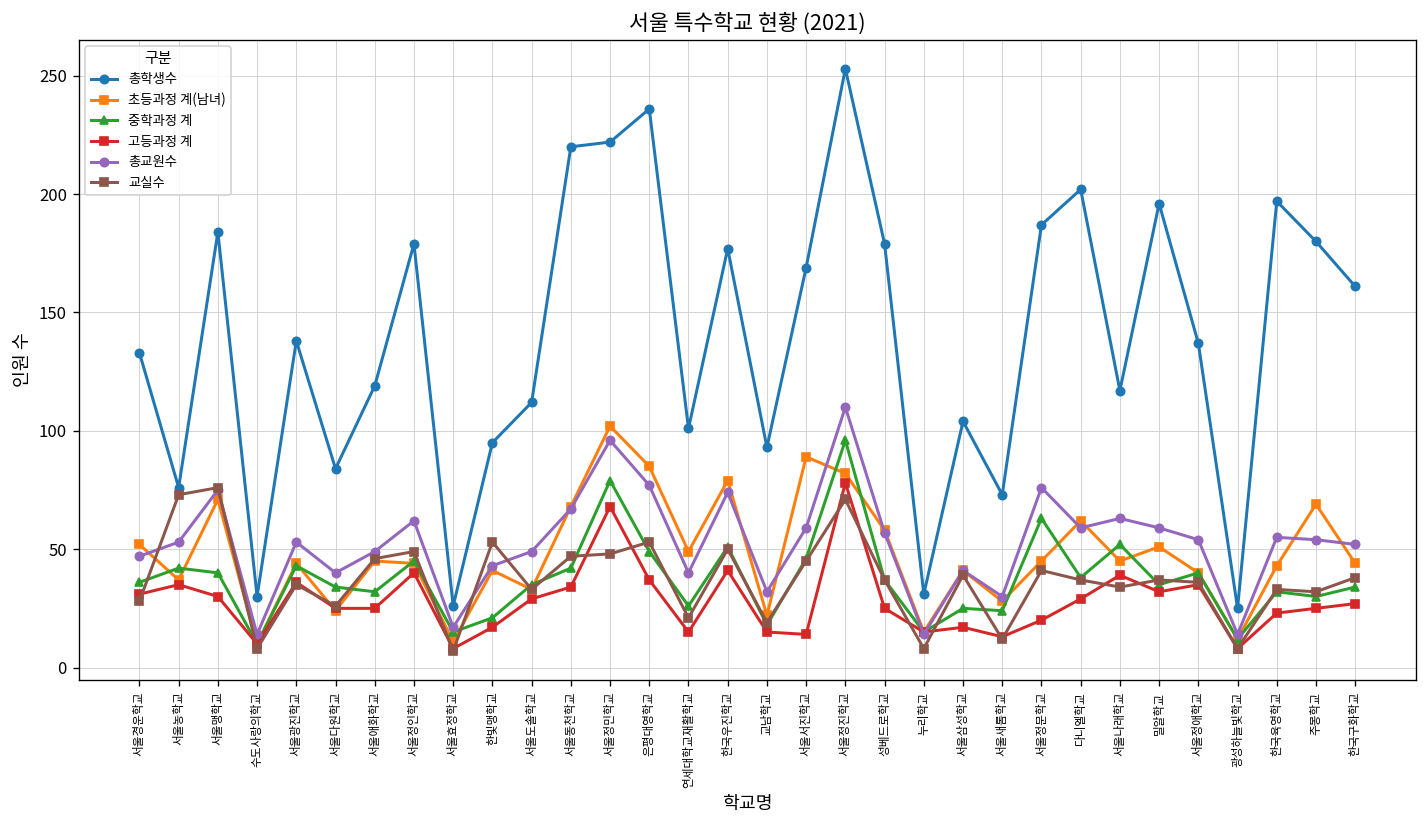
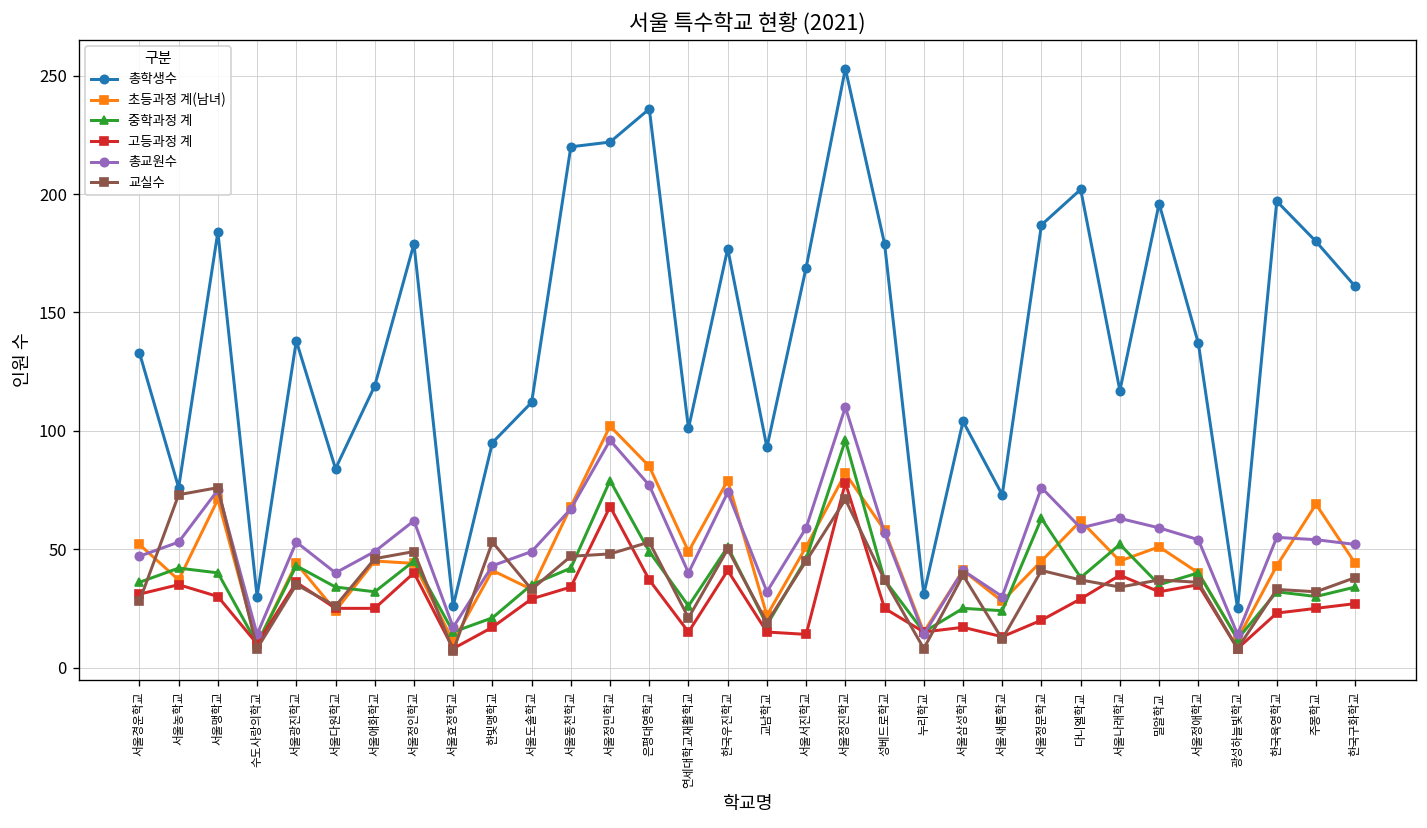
  {
    "총학생수": {
      "서울경운학교": 133,
      "서울농학교": 76,
      "서울맹학교": 184,
      "수도사랑의학교": 30,
      "서울광진학교": 138,
      "서울다원학교": 84,
      "서울애화학교": 119,
      "서울정인학교": 179,
      "서울효정학교": 26,
      "한빛맹학교": 95,
      "서울도솔학교": 112,
      "서울동천학교": 220,
      "서울정민학교": 222,
      "은평대영학교": 236,
      "연세대학교재활학교": 101,
      "한국우진학교": 177,
      "교남학교": 93,
      "서울서진학교": 169,
      "서울정진학교": 253,
      "성베드로학교": 179,
      "누리학교": 31,
      "서울삼성학교": 104,
      "서울새롬학교": 73,
      "서울정문학교": 187,
      "다니엘학교": 202,
      "서울나래학교": 117,
      "밀알학교": 196,
      "서울정애학교": 137,
      "광성하늘빛학교": 25,
      "한국육영학교": 197,
      "주몽학교": 180,
      "한국구화학교": 161
    },
    "초등과정 계(남녀)": {
      "서울경운학교": 52,
      "서울농학교": 37,
      "서울맹학교": 71,
      "서울효정학교": 11,
      "한빛맹학교": 41,
      "서울정민학교": 102,
      "은평대영학교": 85,
      "연세대학교재활학교": 49,
      "한국우진학교": 79,
      "교남학교": 22,
-     "서울서진학교": 89,
+     "서울서진학교": 51,
      "서울정진학교": 82,
      "서울새롬학교": 28,
      "서울정문학교": 45,
      "다니엘학교": 62,
      "서울나래학교": 45,
      "밀알학교": 51,
      "한국육영학교": 43,
      "주몽학교": 69,
      "한국구화학교": 44
    },
    "중학과정 계": {
      "서울경운학교": 36,
      "서울농학교": 42,
      "서울맹학교": 40,
      "서울다원학교": 34,
      "서울애화학교": 32,
      "서울효정학교": 15,
      "한빛맹학교": 21,
      "서울도솔학교": 35,
      "서울동천학교": 42,
      "서울정민학교": 79,
      "은평대영학교": 49,
      "연세대학교재활학교": 26,
      "서울정진학교": 96,
      "서울삼성학교": 25,
      "서울새롬학교": 24,
      "서울정문학교": 63,
      "서울나래학교": 52,
      "밀알학교": 35,
      "주몽학교": 30,
      "한국구화학교": 34
    },
    "고등과정 계": {
      "서울경운학교": 31,
      "서울농학교": 35,
      "서울맹학교": 30,
      "서울애화학교": 25,
      "서울정인학교": 40,
      "한빛맹학교": 17,
      "서울도솔학교": 29,
      "서울동천학교": 34,
      "서울정민학교": 68,
      "은평대영학교": 37,
      "연세대학교재활학교": 15,
      "한국우진학교": 41,
      "교남학교": 15,
      "서울서진학교": 14,
      "서울정진학교": 78,
      "성베드로학교": 25,
      "서울삼성학교": 17,
      "서울정문학교": 20,
      "다니엘학교": 29,
      "서울나래학교": 39,
      "밀알학교": 32,
      "한국육영학교": 23,
      "주몽학교": 25,
      "한국구화학교": 27
    },
    "총교원수": {
      "서울경운학교": 47,
      "서울농학교": 53,
      "수도사랑의학교": 14,
      "서울광진학교": 53,
      "서울다원학교": 40,
      "서울애화학교": 49,
      "서울정인학교": 62,
      "서울효정학교": 17,
      "한빛맹학교": 43,
      "서울도솔학교": 49,
      "서울정민학교": 96,
      "은평대영학교": 77,
      "연세대학교재활학교": 40,
      "한국우진학교": 74,
      "교남학교": 32,
      "서울서진학교": 59,
      "서울정진학교": 110,
      "서울새롬학교": 30,
      "서울정문학교": 76,
      "다니엘학교": 59,
      "서울나래학교": 63,
      "밀알학교": 59,
      "서울정애학교": 54,
      "광성하늘빛학교": 14,
      "한국육영학교": 55,
      "주몽학교": 54,
      "한국구화학교": 52
    },
    "교실수": {
      "서울경운학교": 28,
      "서울농학교": 73,
      "수도사랑의학교": 8,
      "서울정인학교": 49,
      "한빛맹학교": 53,
      "서울동천학교": 47,
      "서울정민학교": 48,
      "은평대영학교": 53,
      "연세대학교재활학교": 21,
      "서울정진학교": 71,
      "누리학교": 8,
      "서울삼성학교": 39,
      "서울정문학교": 41,
      "서울나래학교": 34,
      "밀알학교": 37,
      "주몽학교": 32,
      "한국구화학교": 38
    }
  }
